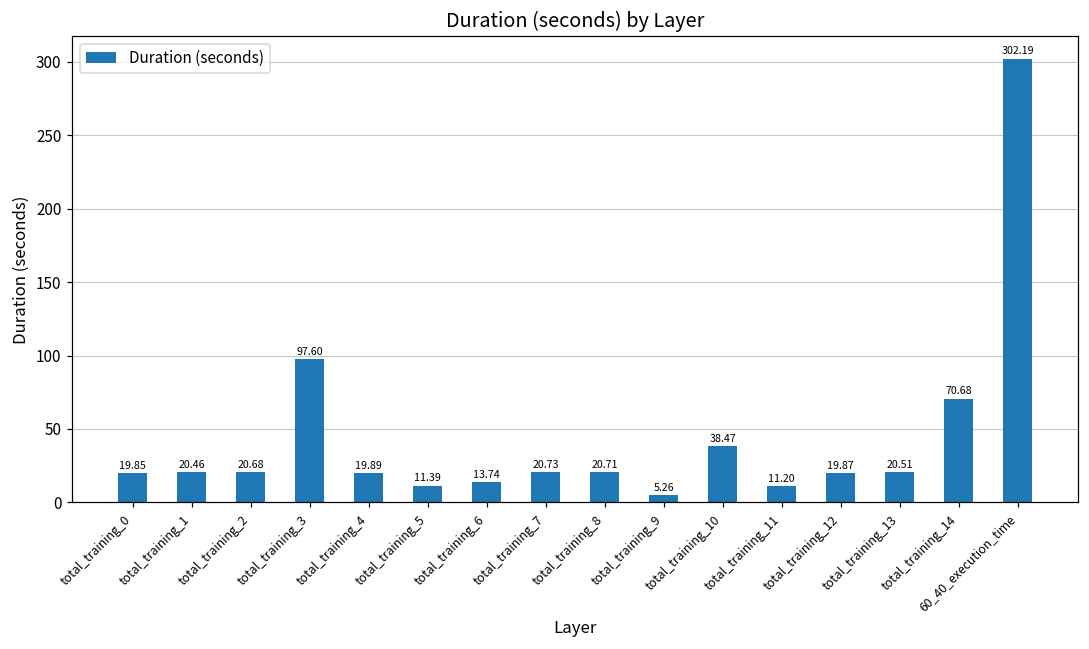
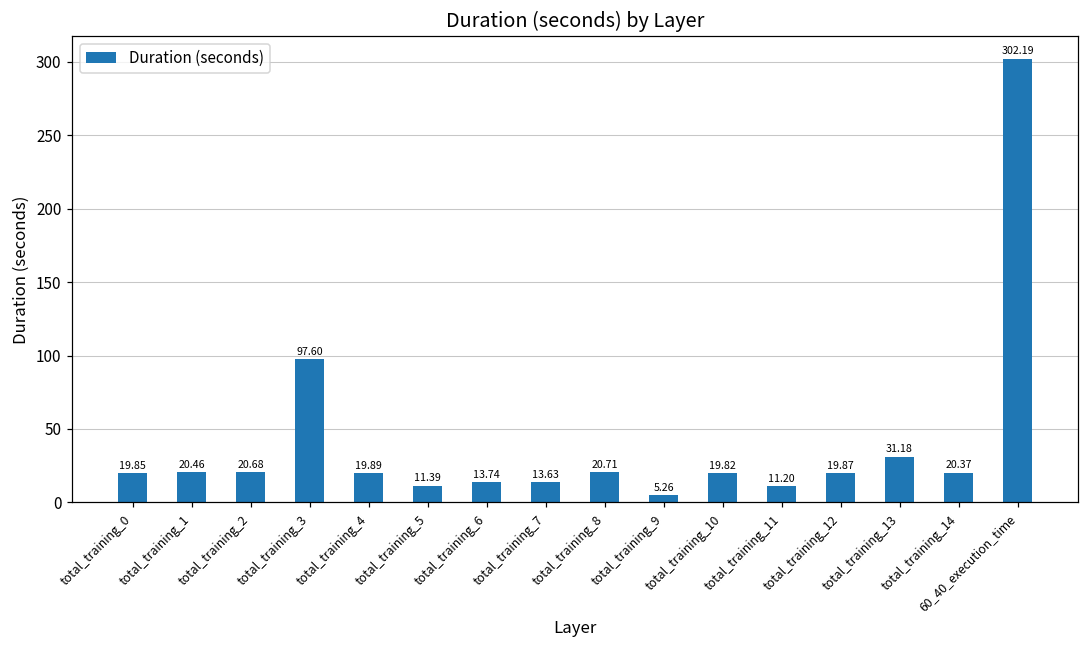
  {
    "total_training_0": 19.85,
    "total_training_1": 20.46,
    "total_training_2": 20.68,
    "total_training_3": 97.60,
    "total_training_4": 19.89,
    "total_training_5": 11.39,
    "total_training_6": 13.74,
-   "total_training_7": 20.73,
+   "total_training_7": 13.63,
    "total_training_8": 20.71,
    "total_training_9": 5.26,
-   "total_training_10": 38.47,
+   "total_training_10": 19.82,
    "total_training_11": 11.20,
    "total_training_12": 19.87,
-   "total_training_13": 20.51,
-   "total_training_14": 70.68,
+   "total_training_13": 31.18,
+   "total_training_14": 20.37,
    "60_40_execution_time": 302.19
  }
